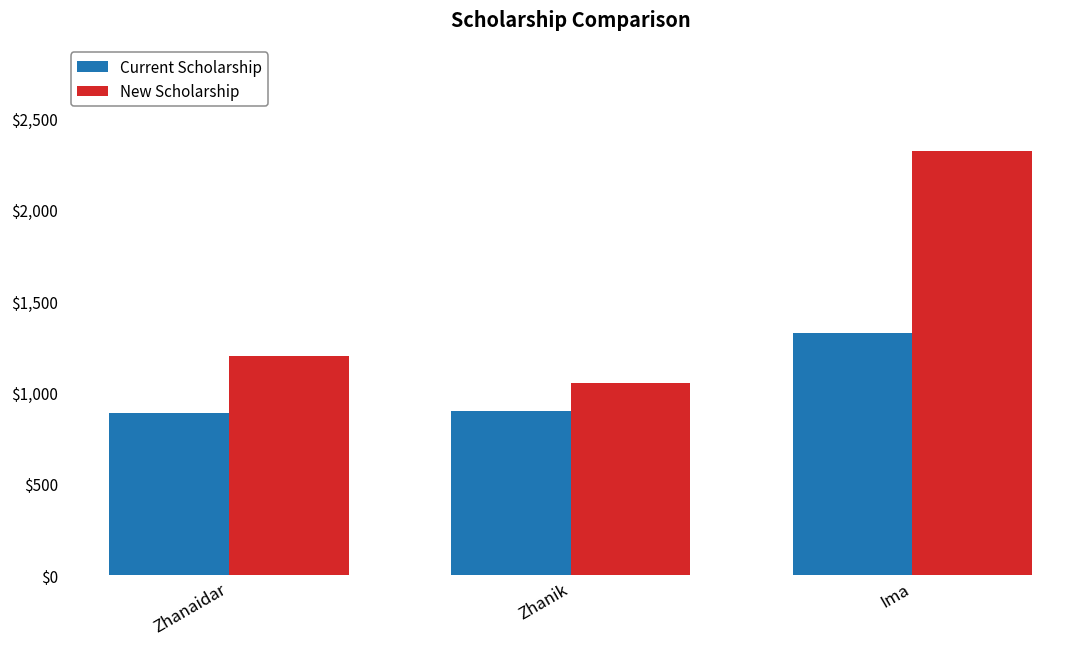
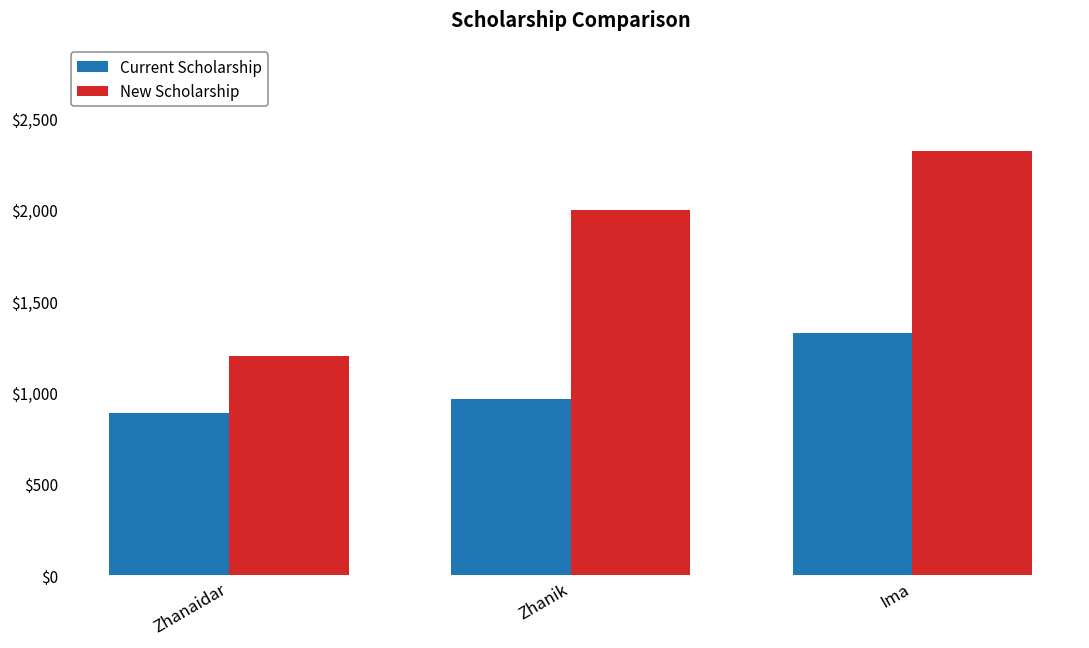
  {
    "Current Scholarship": {
      "Zhanaidar": "$890",
-     "Zhanik": "$900",
+     "Zhanik": "$970",
      "Ima": "$1,330"
    },
    "New Scholarship": {
      "Zhanaidar": "$1,200",
-     "Zhanik": "$1,050",
+     "Zhanik": "$2,000",
      "Ima": "$2,320"
    }
  }
